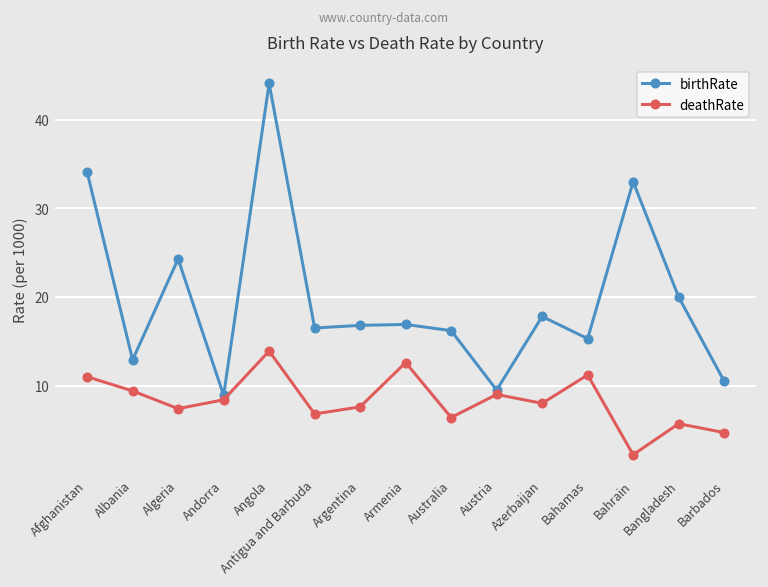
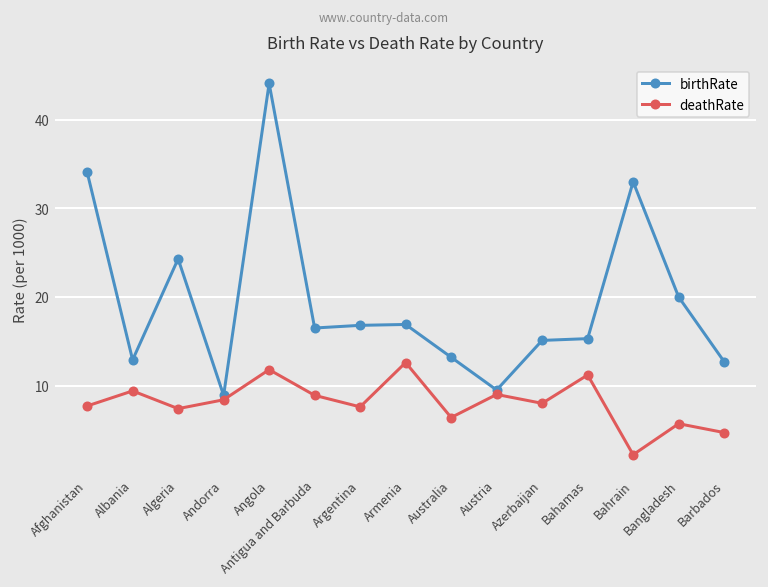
  {
    "birthRate": {
      "Afghanistan": 34,
      "Albania": 13,
      "Algeria": 24,
      "Andorra": 9,
      "Angola": 44,
      "Antigua and Barbuda": 17,
      "Argentina": 17,
      "Armenia": 17,
-     "Australia": 16,
+     "Australia": 13,
      "Austria": 10,
-     "Azerbaijan": 18,
+     "Azerbaijan": 15,
      "Bahamas": 15,
      "Bahrain": 33,
      "Bangladesh": 20,
-     "Barbados": 11
+     "Barbados": 13
    },
    "deathRate": {
-     "Afghanistan": 11,
+     "Afghanistan": 8,
      "Albania": 9,
      "Algeria": 7,
      "Andorra": 8,
-     "Angola": 14,
-     "Antigua and Barbuda": 7,
+     "Angola": 12,
+     "Antigua and Barbuda": 9,
      "Argentina": 8,
      "Armenia": 13,
      "Australia": 6,
      "Austria": 9,
      "Azerbaijan": 8,
      "Bahamas": 11,
      "Bahrain": 2,
      "Bangladesh": 6,
      "Barbados": 5
    }
  }
